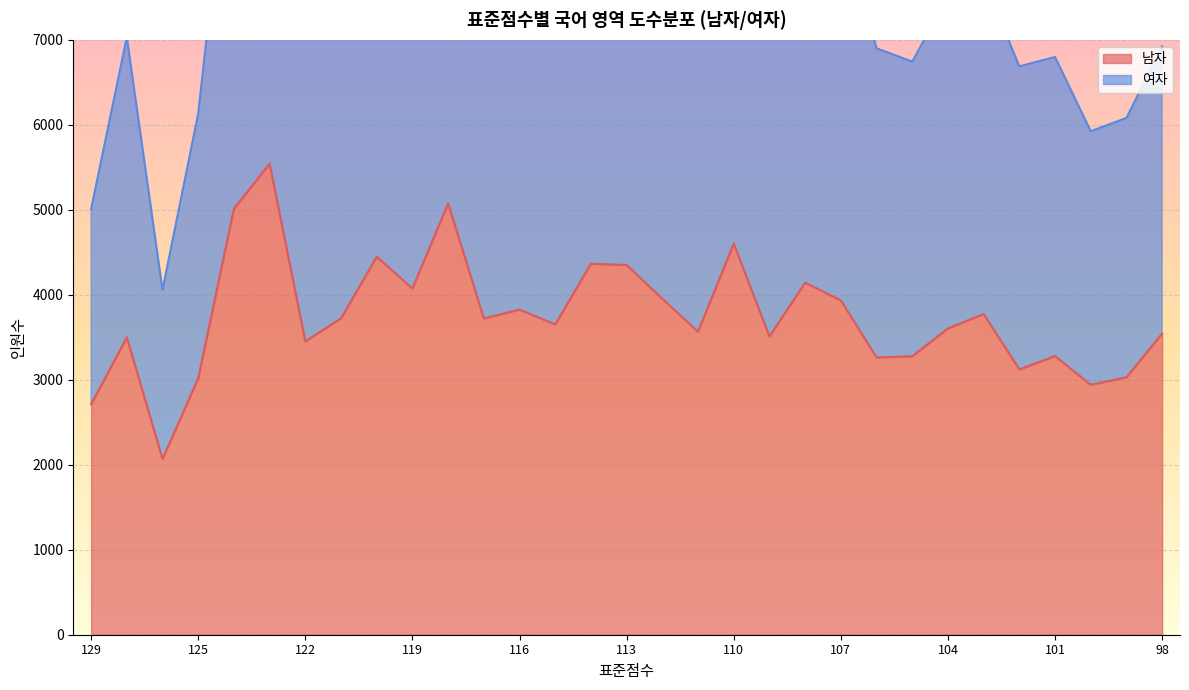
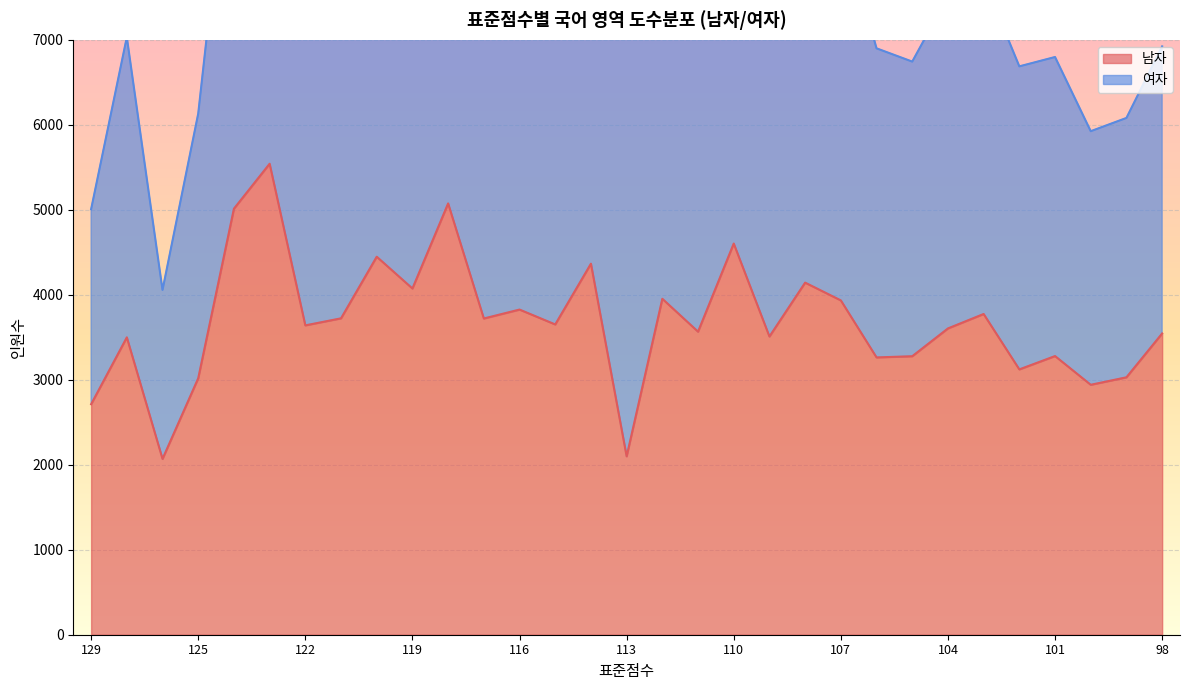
  {
    "남자": {
      "129": 2700,
      "125": 3000,
-     "122": 3500,
+     "122": 3600,
      "119": 4100,
      "116": 3800,
-     "113": 4400,
+     "113": 2100,
      "110": 4600,
      "107": 3900,
      "104": 3600,
      "101": 3300,
      "98": 3500
    },
    "여자": {
      "129": 2300,
      "125": 3100,
      "101": 3500,
      "98": 3400
    }
  }
